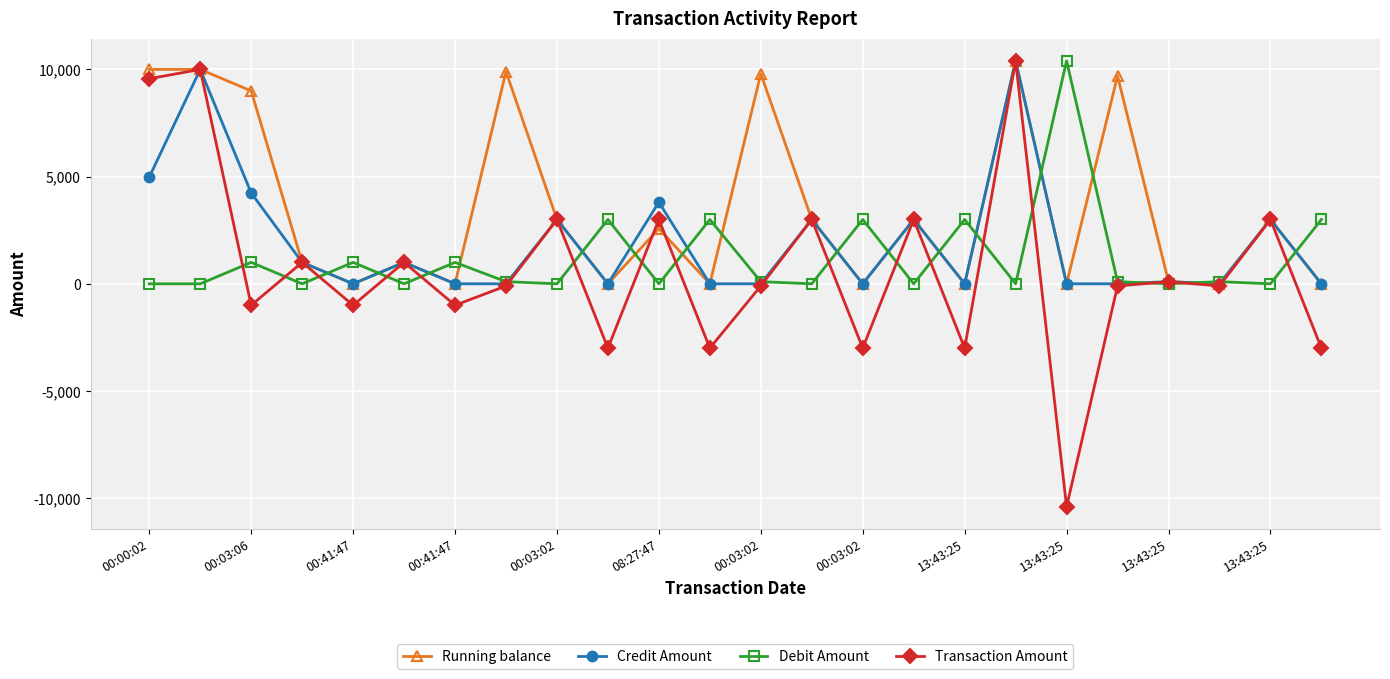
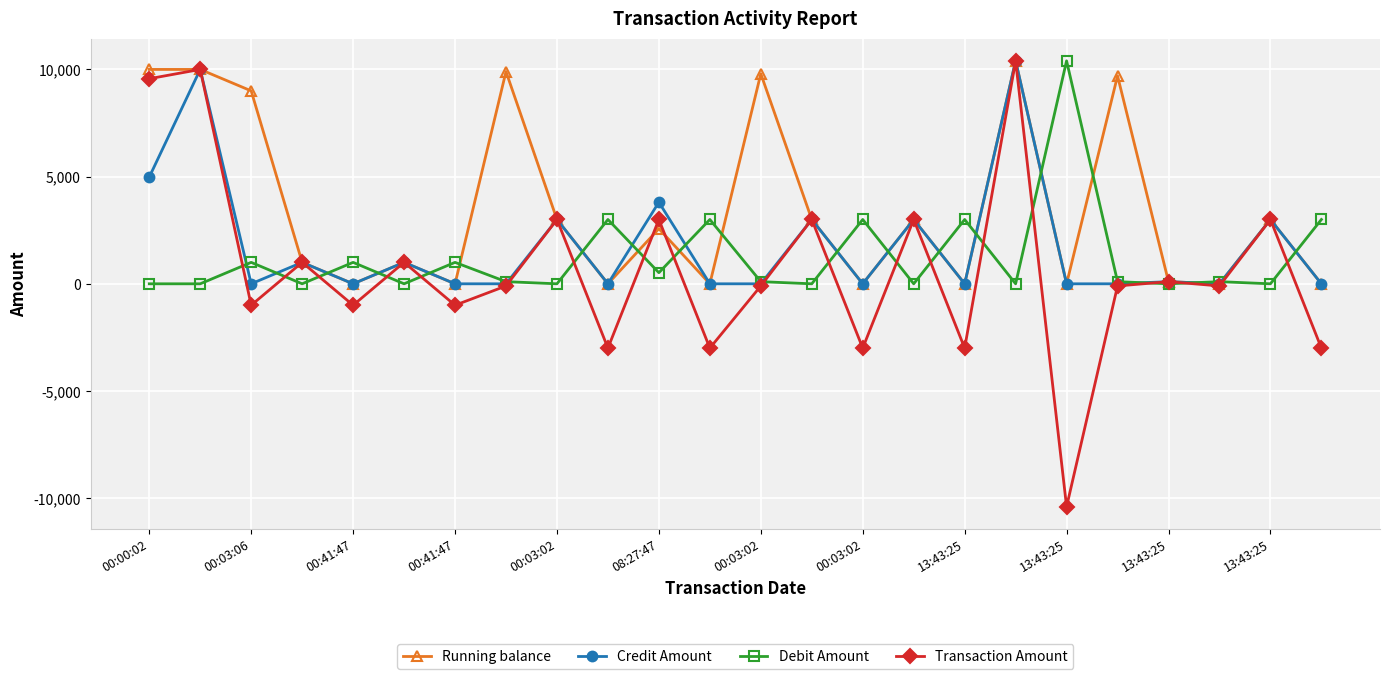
  {
    "Running balance": {
      "00:00:02": "10,000",
      "00:03:06": "9,000",
      "08:27:47": "2,600"
    },
    "Credit Amount": {
      "00:00:02": "5,000",
-     "00:03:06": "4,200",
+     "00:03:06": "0",
      "08:27:47": "3,800"
    },
    "Debit Amount": {
      "00:00:02": "0",
      "00:03:06": "1,000",
-     "08:27:47": "0"
+     "08:27:47": "500"
    },
    "Transaction Amount": {
      "00:00:02": "9,600",
      "00:03:06": "-1,000",
      "08:27:47": "3,000"
    }
  }
